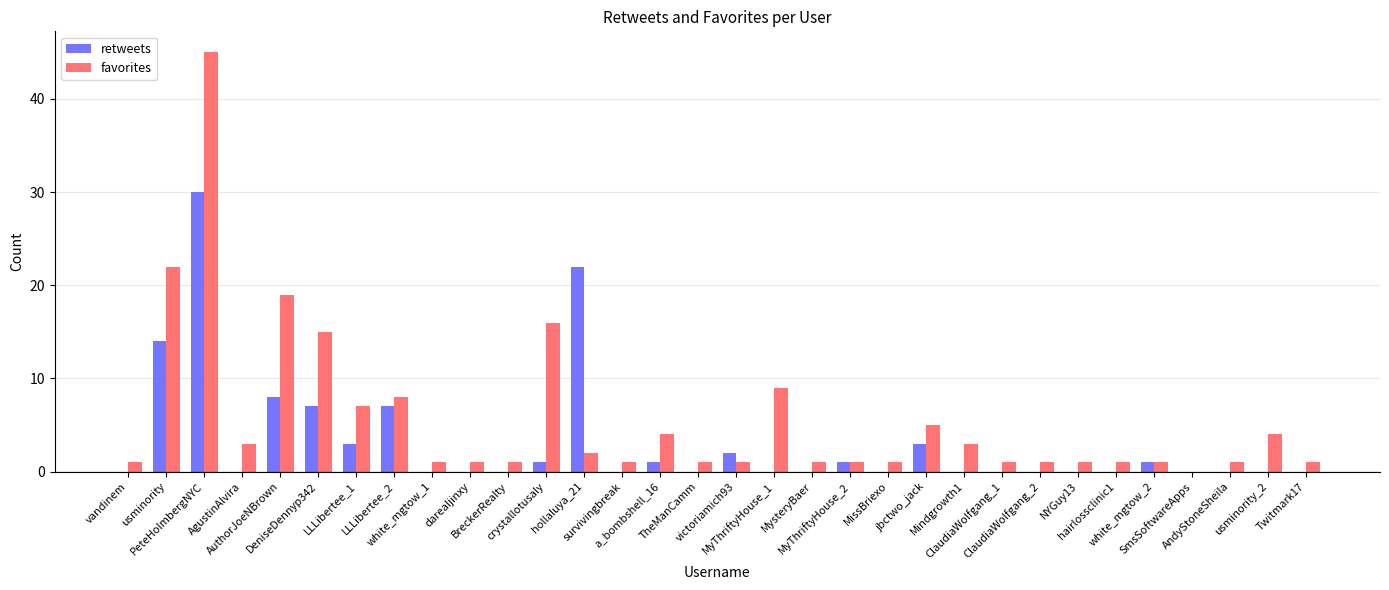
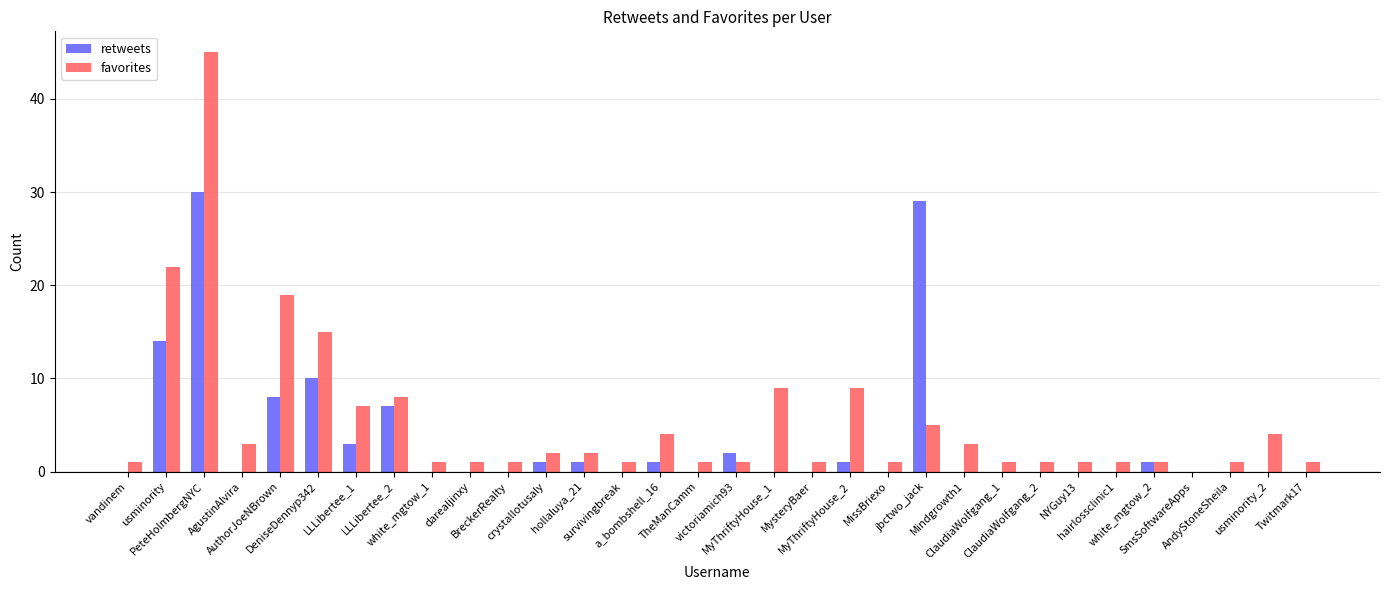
  {
    "retweets": {
      "vandinem": 0,
      "usminority": 14,
      "PeteHolmbergNYC": 30,
      "AgustinAlvira": 0,
      "AuthorJoeNBrown": 8,
-     "DeniseDennyp342": 7,
+     "DeniseDennyp342": 10,
      "LLLibertee_1": 3,
      "LLLibertee_2": 7,
      "white_mgtow_1": 0,
      "darealjinxy": 0,
      "BreckerRealty": 0,
      "crystallotusaly": 1,
-     "hollaluya_21": 22,
+     "hollaluya_21": 1,
      "survivingbreak": 0,
      "a_bombshell_16": 1,
      "TheManCamm": 0,
      "victoriamich93": 2,
      "MyThriftyHouse_1": 0,
      "MysteryBaer": 0,
      "MyThriftyHouse_2": 1,
      "MissBriexo": 0,
-     "jbctwo_jack": 3,
+     "jbctwo_jack": 29,
      "Mindgrowth1": 0,
      "ClaudiaWolfgang_1": 0,
      "ClaudiaWolfgang_2": 0,
      "NYGuy13": 0,
      "hairlossclinic1": 0,
      "white_mgtow_2": 1,
      "SmsSoftwareApps": 0,
      "AndyStoneSheila": 0,
      "usminority_2": 0,
      "Twitmark17": 0
    },
    "favorites": {
      "vandinem": 1,
      "usminority": 22,
      "PeteHolmbergNYC": 45,
      "AgustinAlvira": 3,
      "AuthorJoeNBrown": 19,
      "DeniseDennyp342": 15,
      "LLLibertee_1": 7,
      "LLLibertee_2": 8,
      "white_mgtow_1": 1,
      "darealjinxy": 1,
      "BreckerRealty": 1,
-     "crystallotusaly": 16,
+     "crystallotusaly": 2,
      "hollaluya_21": 2,
      "survivingbreak": 1,
      "a_bombshell_16": 4,
      "TheManCamm": 1,
      "victoriamich93": 1,
      "MyThriftyHouse_1": 9,
      "MysteryBaer": 1,
-     "MyThriftyHouse_2": 1,
+     "MyThriftyHouse_2": 9,
      "MissBriexo": 1,
      "jbctwo_jack": 5,
      "Mindgrowth1": 3,
      "ClaudiaWolfgang_1": 1,
      "ClaudiaWolfgang_2": 1,
      "NYGuy13": 1,
      "hairlossclinic1": 1,
      "white_mgtow_2": 1,
      "SmsSoftwareApps": 0,
      "AndyStoneSheila": 1,
      "usminority_2": 4,
      "Twitmark17": 1
    }
  }
